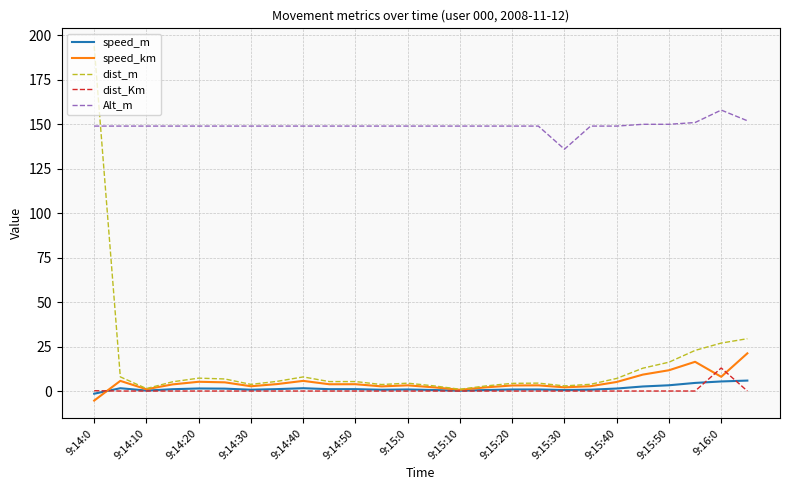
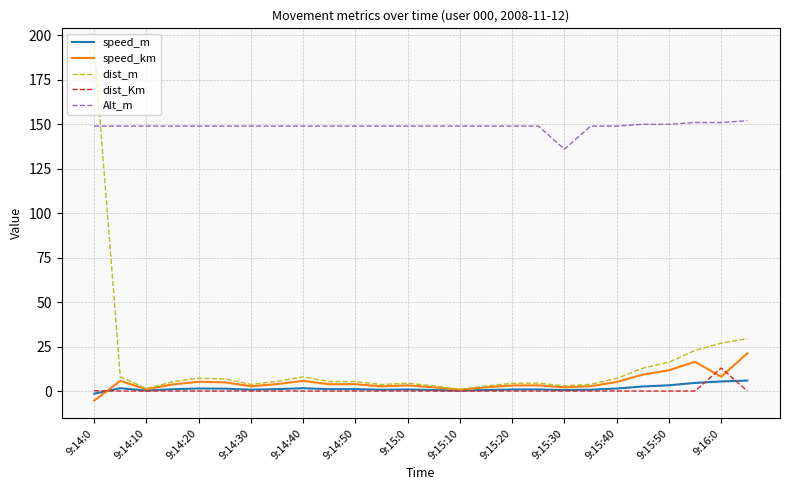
  {
    "speed_m": {
      "9:14:0": -1,
      "9:14:40": 2,
      "9:15:50": 3,
      "9:16:0": 5
    },
    "speed_km": {
      "9:14:0": -5,
      "9:14:20": 5,
      "9:14:40": 6,
      "9:14:50": 4,
      "9:15:40": 5,
      "9:15:50": 12,
      "9:16:0": 8
    },
    "dist_m": {
      "9:14:20": 7,
      "9:14:40": 8,
      "9:14:50": 5,
      "9:15:40": 7,
      "9:15:50": 16,
      "9:16:0": 27
    },
    "dist_Km": {
      "9:14:0": 0,
      "9:14:40": 0,
      "9:15:50": 0,
      "9:16:0": 13
    },
    "Alt_m": {
      "9:14:0": 149,
      "9:14:10": 149,
      "9:14:20": 149,
      "9:14:30": 149,
      "9:14:40": 149,
      "9:14:50": 149,
      "9:15:0": 149,
      "9:15:10": 149,
      "9:15:20": 149,
      "9:15:30": 136,
      "9:15:40": 149,
      "9:15:50": 150,
-     "9:16:0": 158
+     "9:16:0": 151
    }
  }
